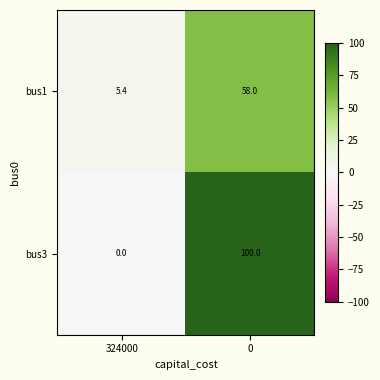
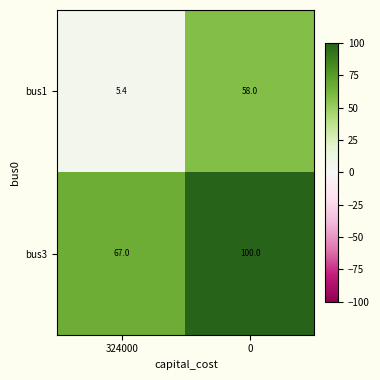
  {
    "bus1": {
      "324000": 5.4,
      "0": 58.0
    },
    "bus3": {
-     "324000": 0.0,
+     "324000": 67.0,
      "0": 100.0
    }
  }
